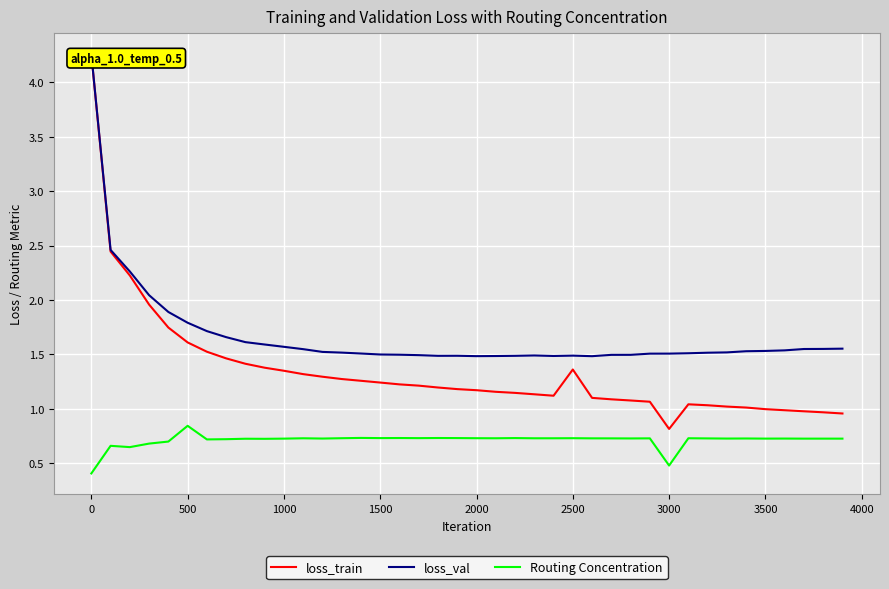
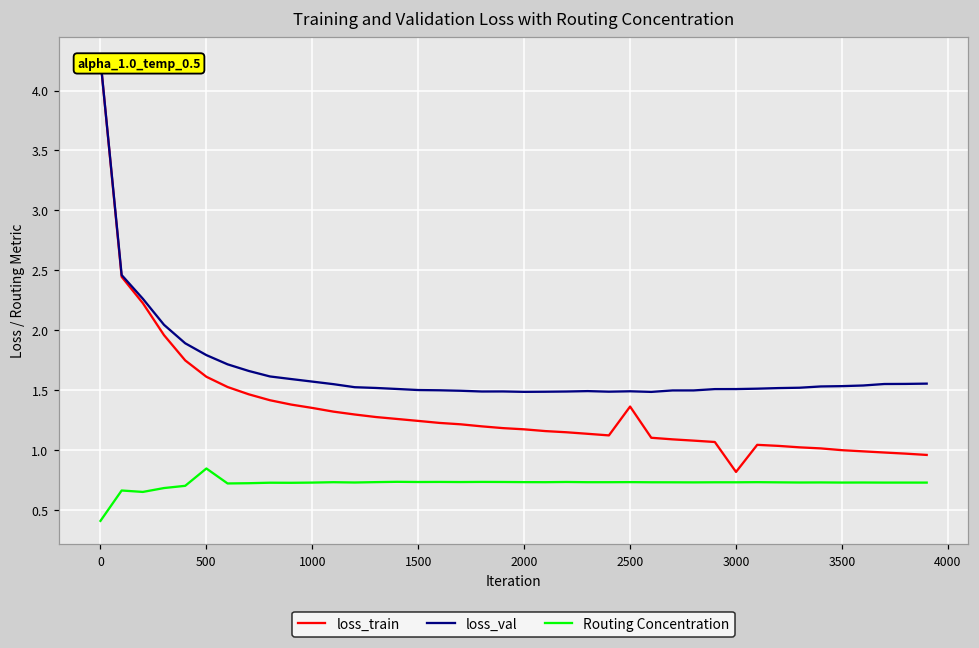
  {
    "loss_train": {
      "500": 1.61,
      "1000": 1.35,
      "1500": 1.24,
      "2000": 1.17,
      "2500": 1.36,
      "3000": 0.82,
      "3500": 1.00
    },
    "loss_val": {
      "500": 1.79,
      "1000": 1.57,
      "1500": 1.50,
      "2000": 1.48,
      "2500": 1.49,
      "3000": 1.51,
      "3500": 1.53
    },
    "Routing Concentration": {
      "0": 0.41,
      "500": 0.84,
      "1000": 0.73,
      "1500": 0.73,
      "2000": 0.73,
      "2500": 0.73,
-     "3000": 0.48,
+     "3000": 0.73,
      "3500": 0.73
    }
  }
